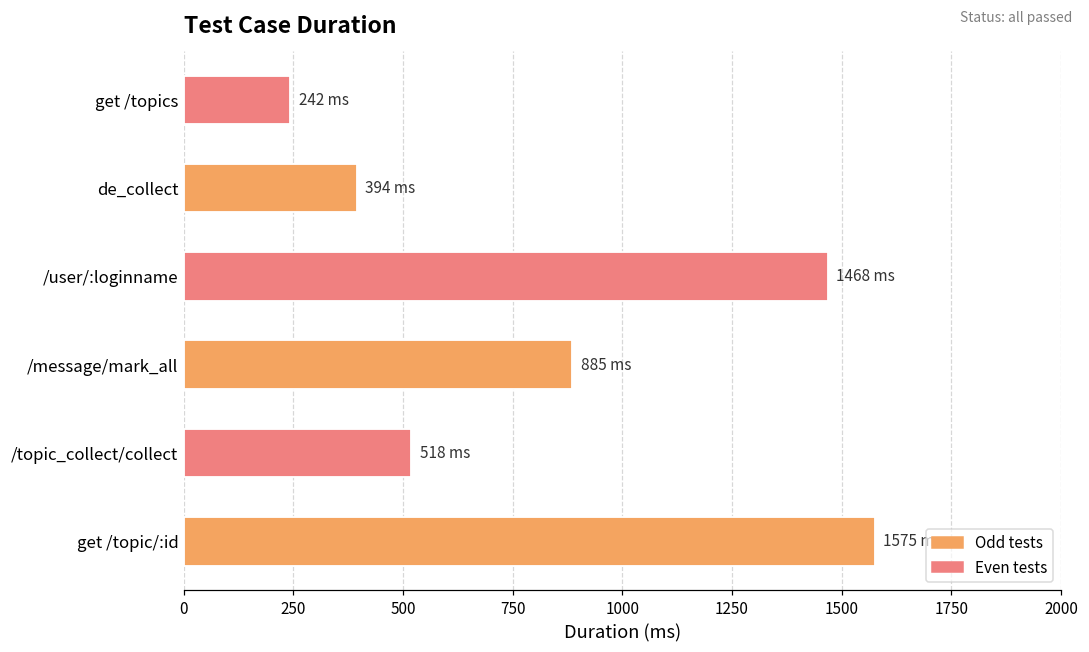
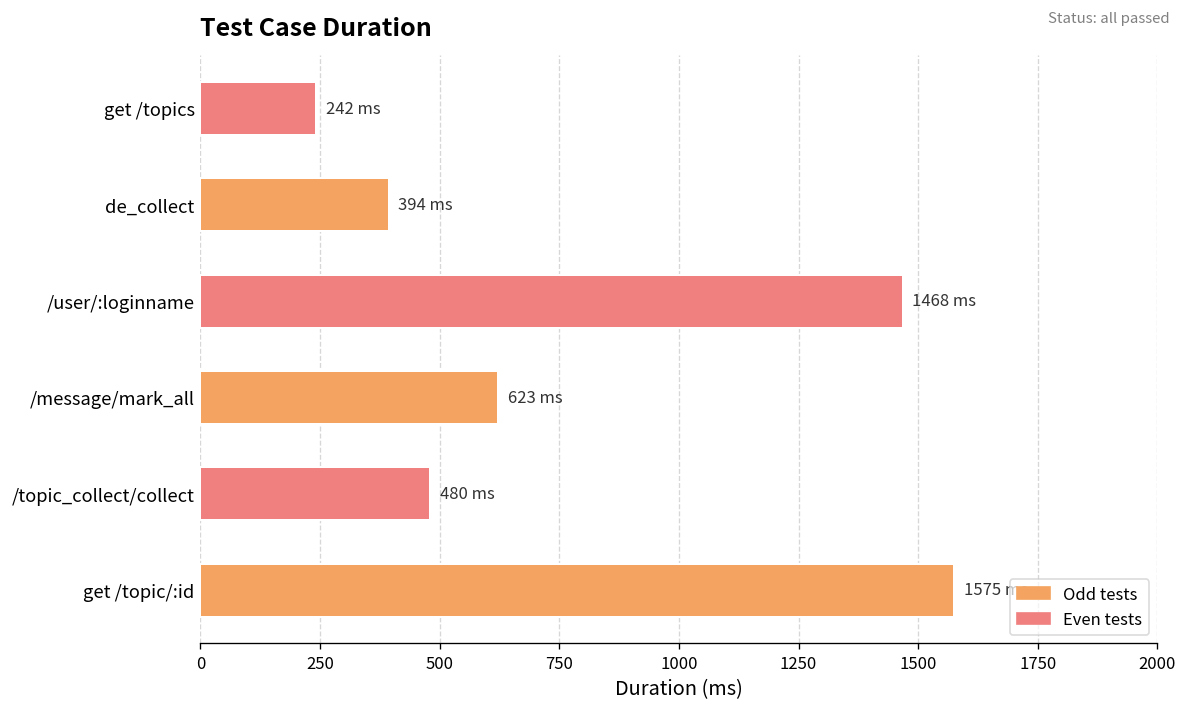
  {
    "get /topics": 242,
    "de_collect": 394,
    "/user/:loginname": 1468,
-   "/message/mark_all": 885,
-   "/topic_collect/collect": 518
+   "/message/mark_all": 623,
+   "/topic_collect/collect": 480
  }
